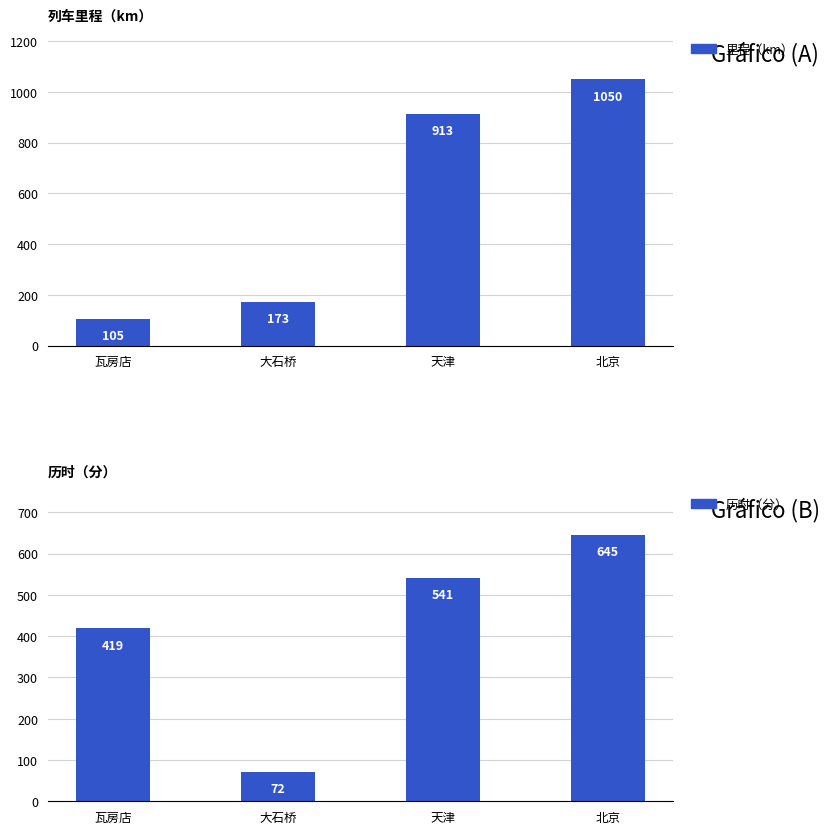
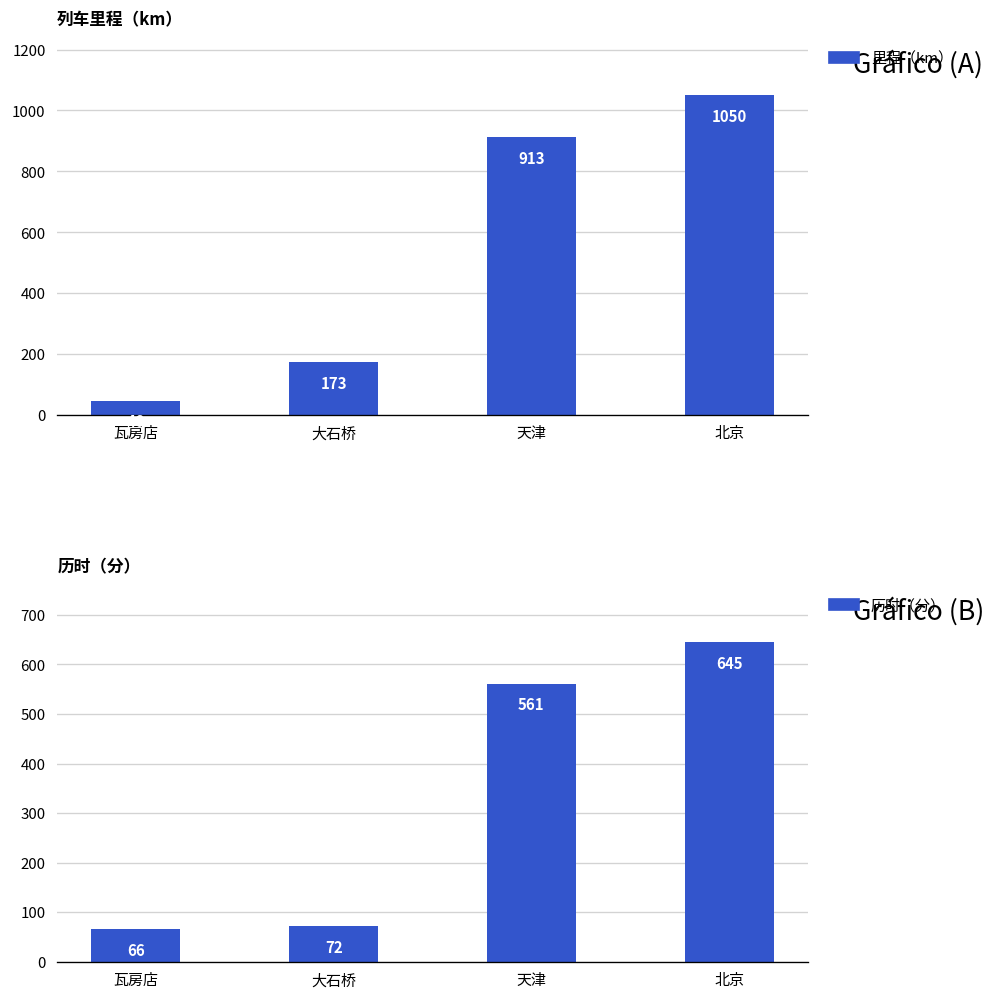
  {
    "列车里程（km）": {
-     "瓦房店": 110
+     "瓦房店": 50
    },
    "历时（分）": {
-     "瓦房店": 419,
+     "瓦房店": 66,
      "大石桥": 72,
-     "天津": 541,
+     "天津": 561,
      "北京": 645
    }
  }
